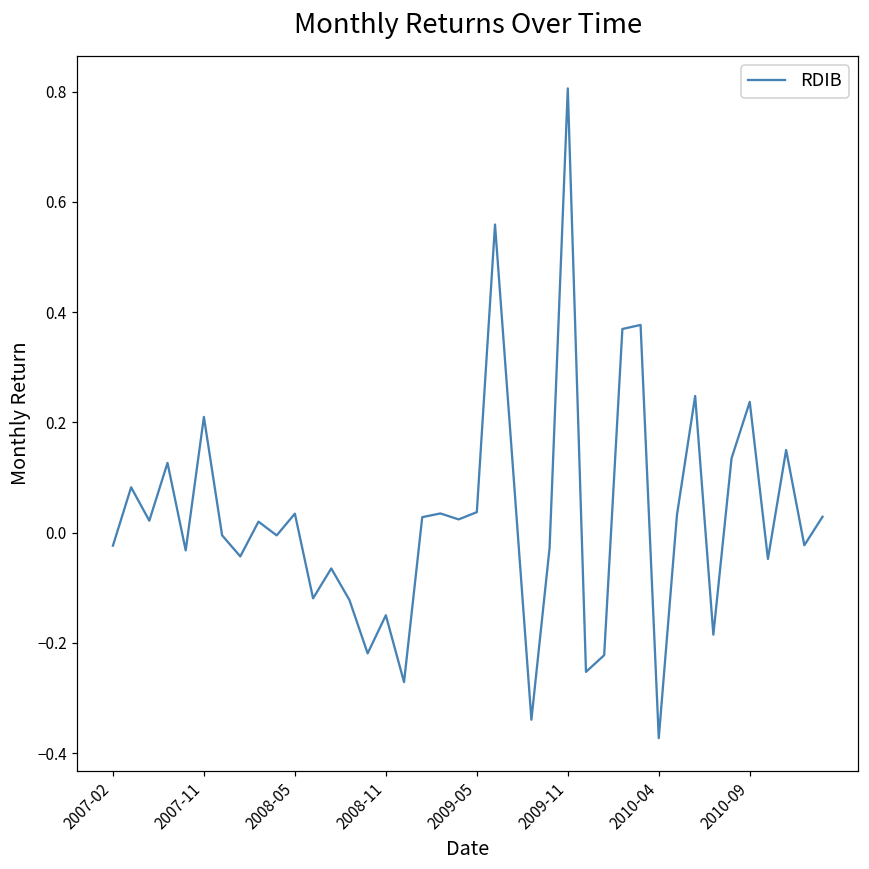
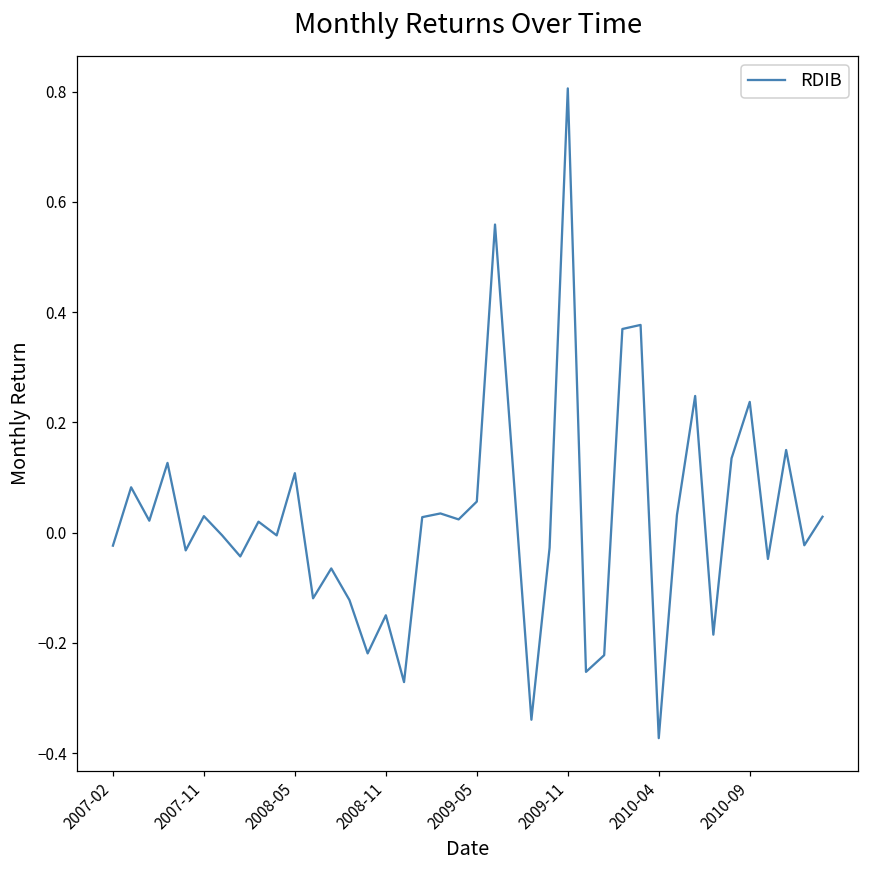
  {
    "2007-02": -0.02,
-   "2007-11": 0.21,
-   "2008-05": 0.03,
+   "2007-11": 0.03,
+   "2008-05": 0.11,
    "2008-11": -0.15,
-   "2009-05": 0.04,
+   "2009-05": 0.06,
    "2009-11": 0.81,
    "2010-04": -0.37,
    "2010-09": 0.24
  }
